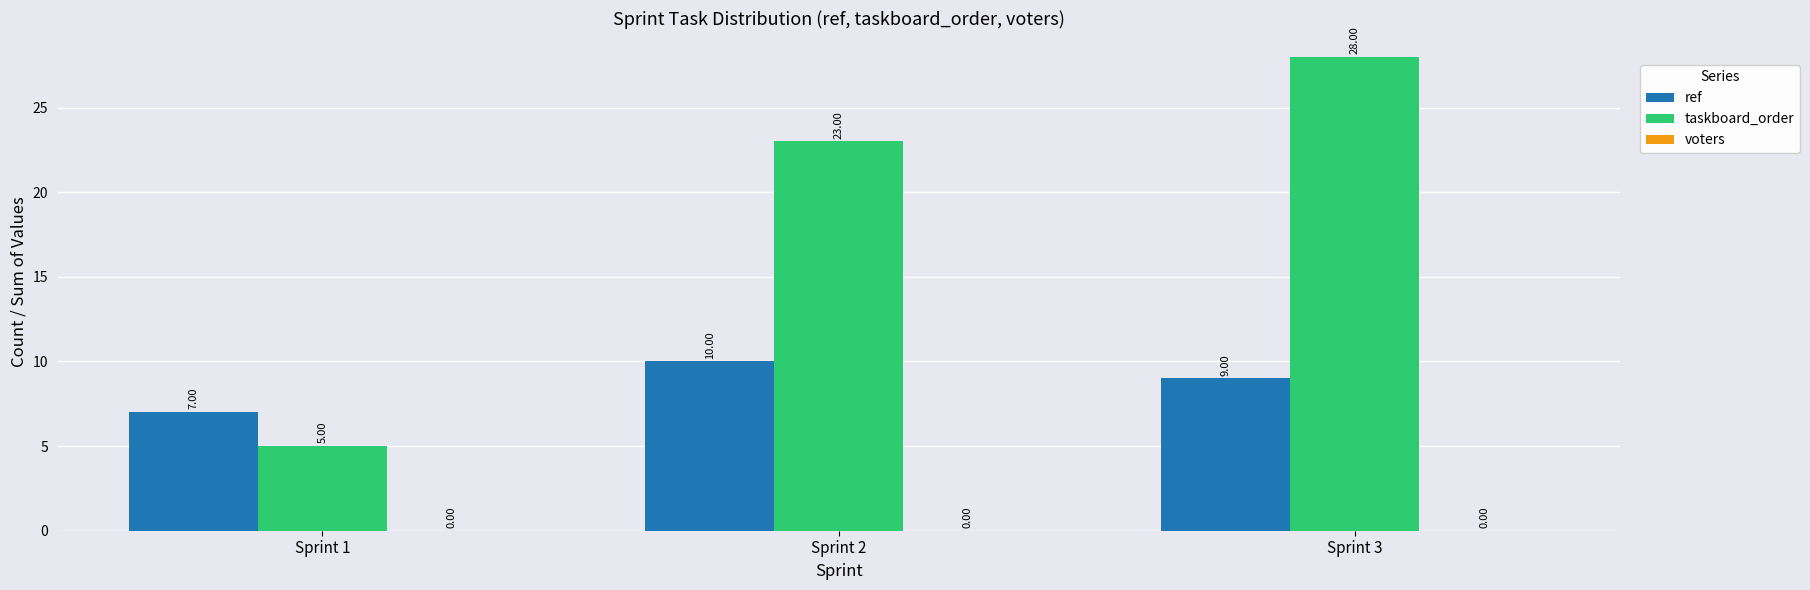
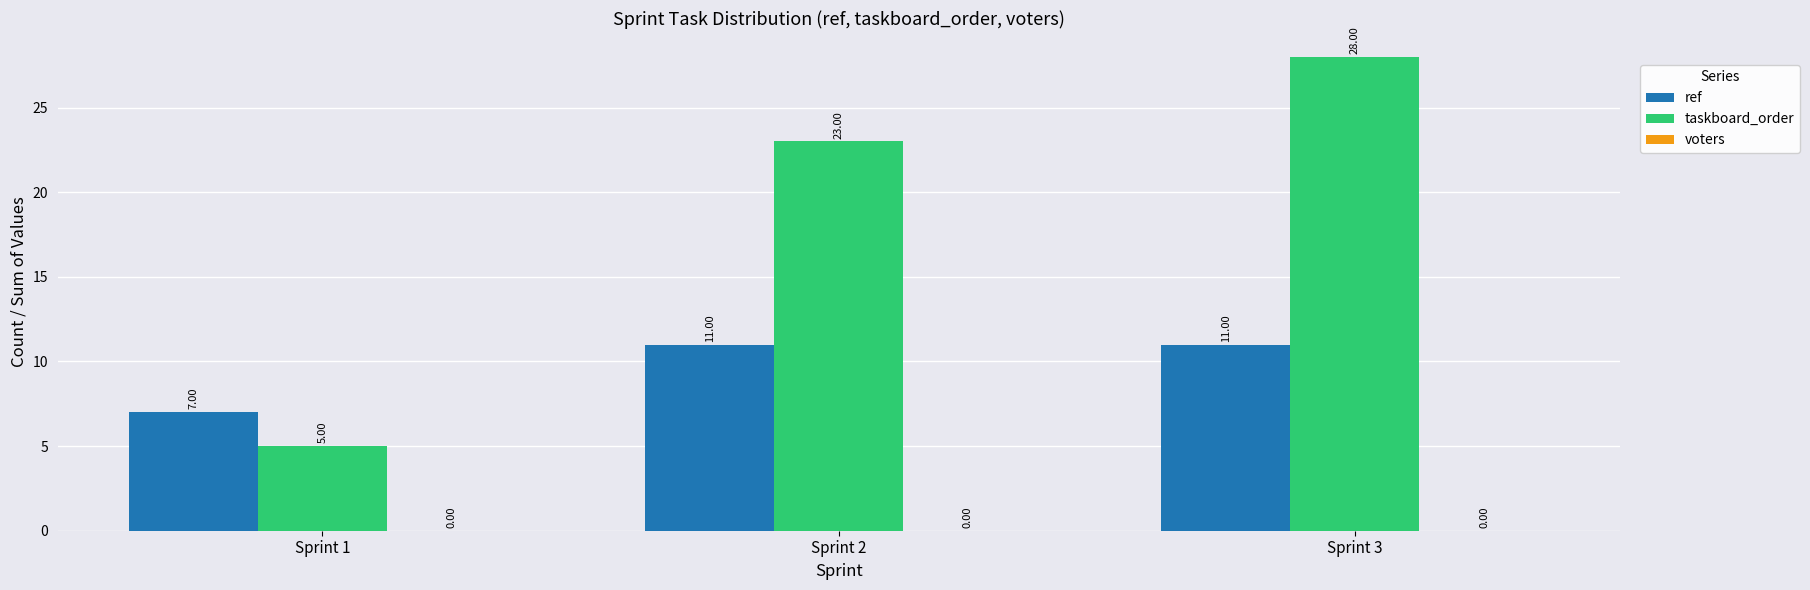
  {
    "ref": {
      "Sprint 1": 7.00,
-     "Sprint 2": 10.00,
-     "Sprint 3": 9.00
+     "Sprint 2": 11.00,
+     "Sprint 3": 11.00
    },
    "taskboard_order": {
      "Sprint 1": 5.00,
      "Sprint 2": 23.00,
      "Sprint 3": 28.00
    },
    "voters": {
      "Sprint 1": 0.00,
      "Sprint 2": 0.00,
      "Sprint 3": 0.00
    }
  }
